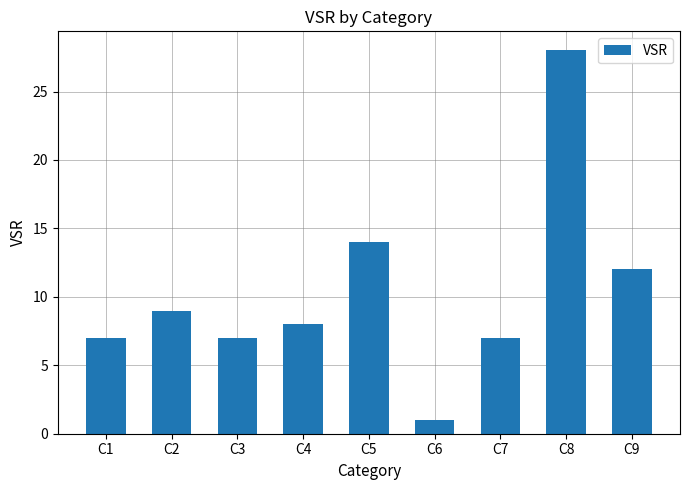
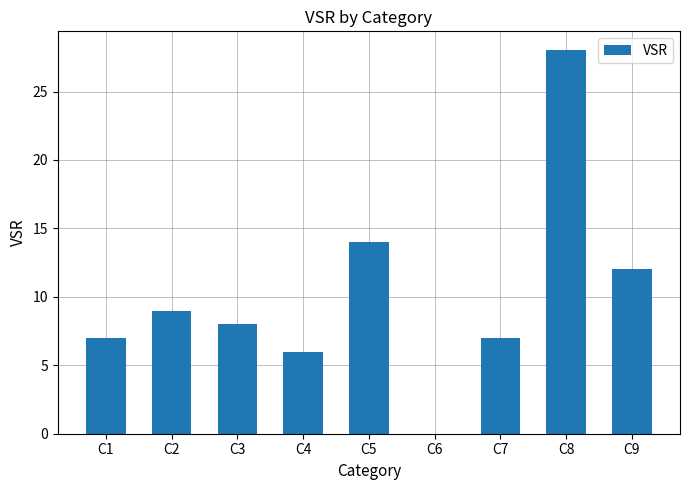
  {
    "C1": 7,
    "C2": 9,
-   "C3": 7,
-   "C4": 8,
+   "C3": 8,
+   "C4": 6,
    "C5": 14,
-   "C6": 1,
+   "C6": 0,
    "C7": 7,
    "C8": 28,
    "C9": 12
  }
